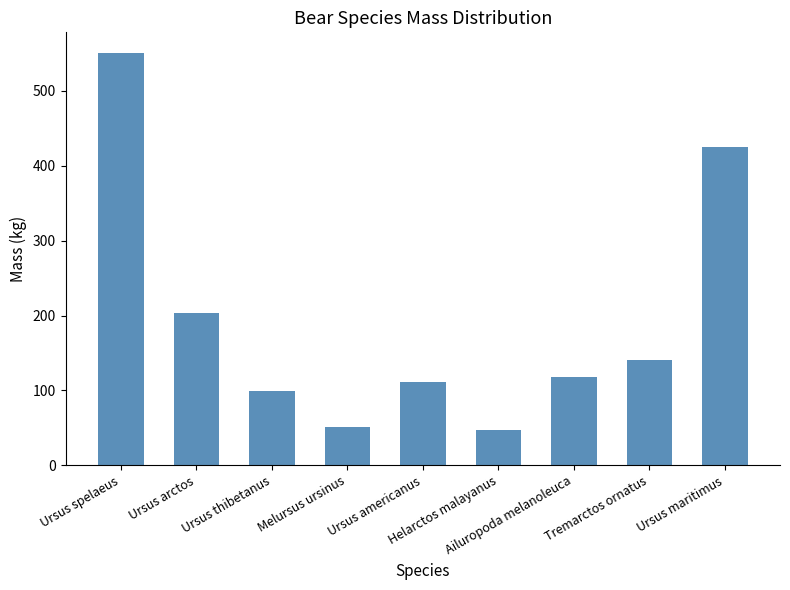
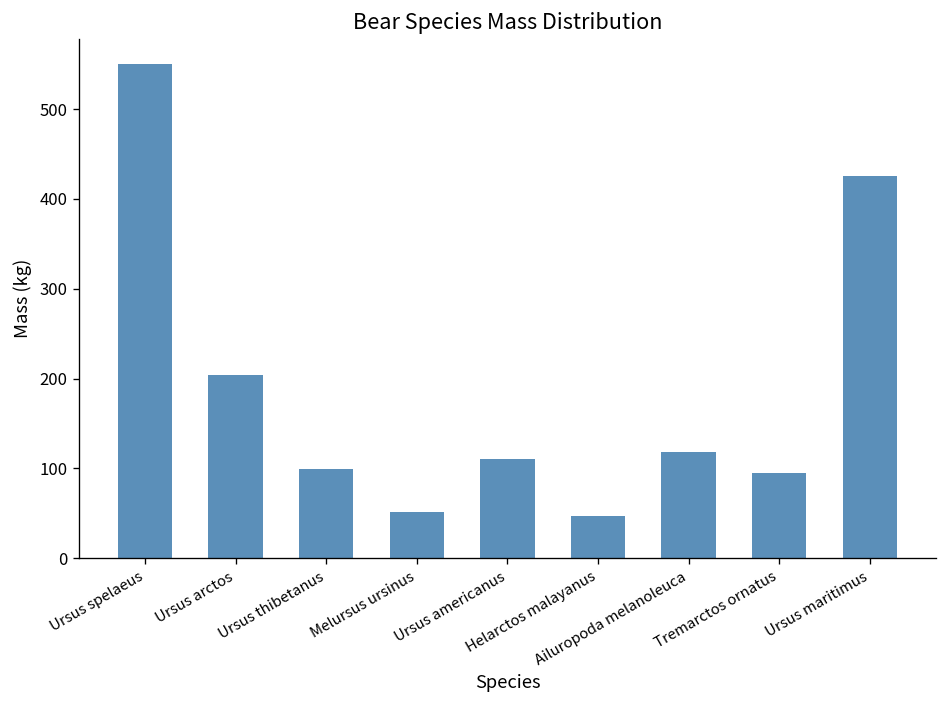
  {
    "Ursus spelaeus": 550,
    "Ursus arctos": 200,
    "Ursus thibetanus": 100,
    "Melursus ursinus": 50,
    "Ursus americanus": 110,
    "Helarctos malayanus": 50,
    "Ailuropoda melanoleuca": 120,
-   "Tremarctos ornatus": 140,
+   "Tremarctos ornatus": 90,
    "Ursus maritimus": 430
  }
